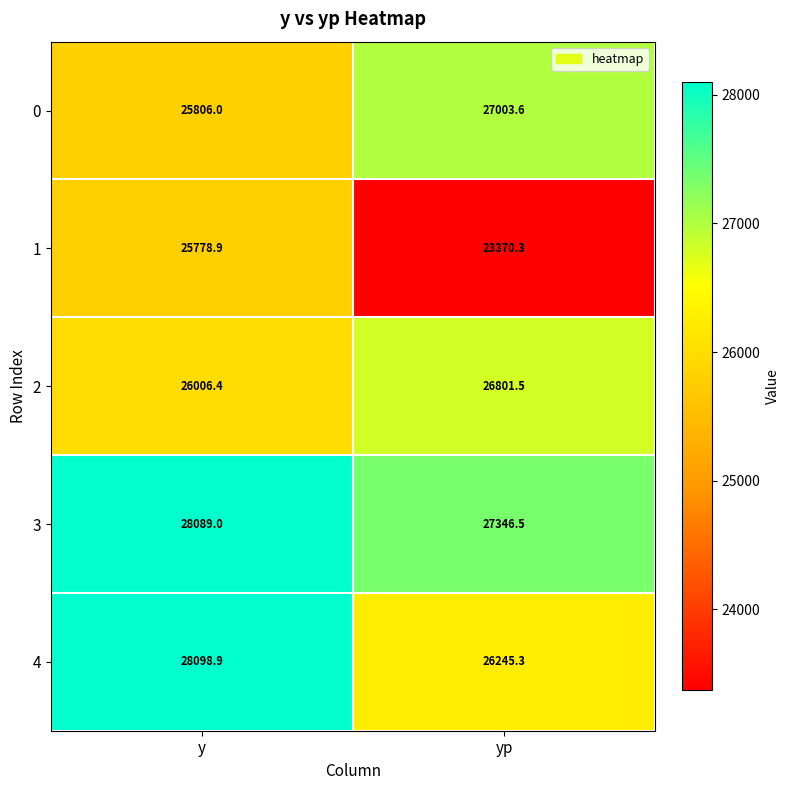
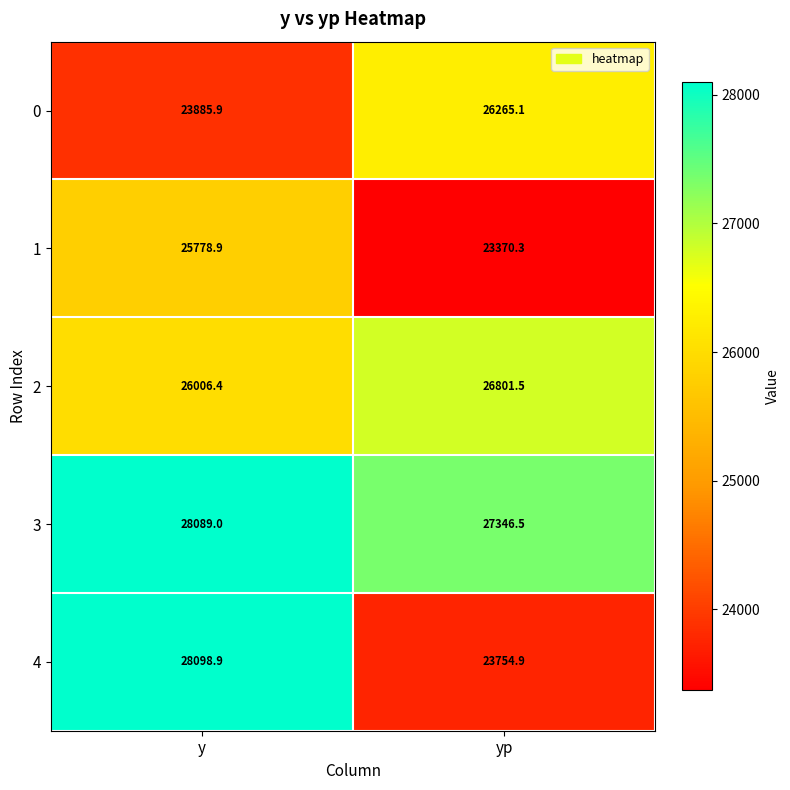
  {
    "0": {
-     "y": 25806.0,
-     "yp": 27003.6
+     "y": 23885.9,
+     "yp": 26265.1
    },
    "1": {
      "y": 25778.9,
      "yp": 23370.3
    },
    "2": {
      "y": 26006.4,
      "yp": 26801.5
    },
    "3": {
      "y": 28089.0,
      "yp": 27346.5
    },
    "4": {
      "y": 28098.9,
-     "yp": 26245.3
+     "yp": 23754.9
    }
  }
